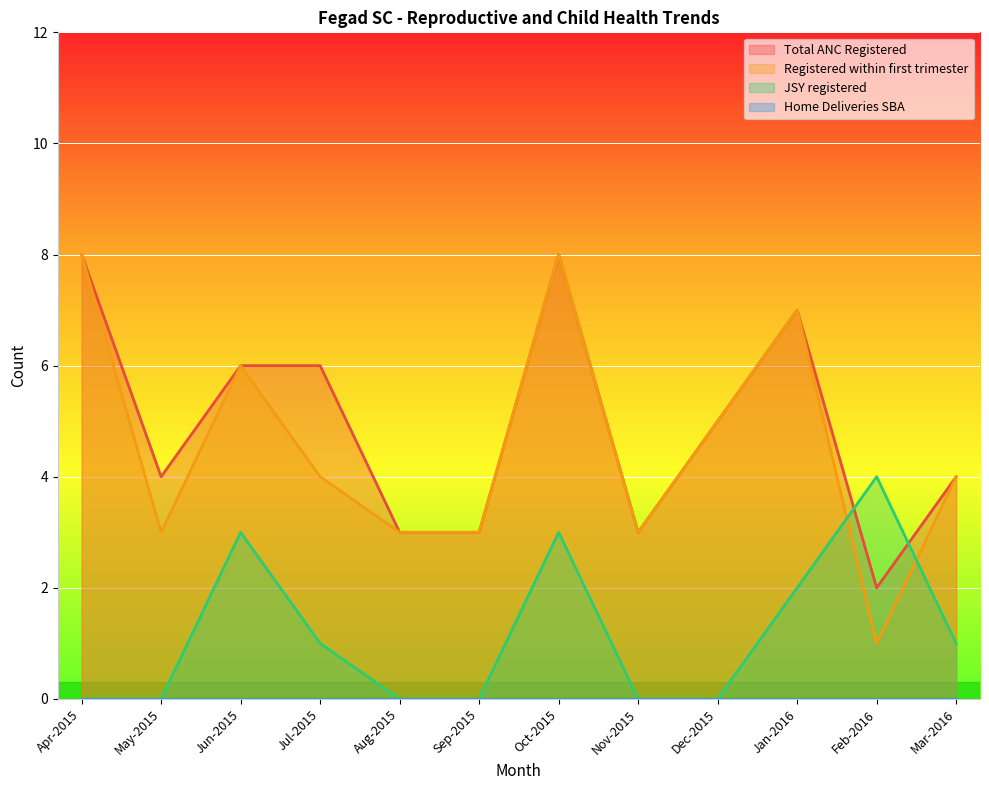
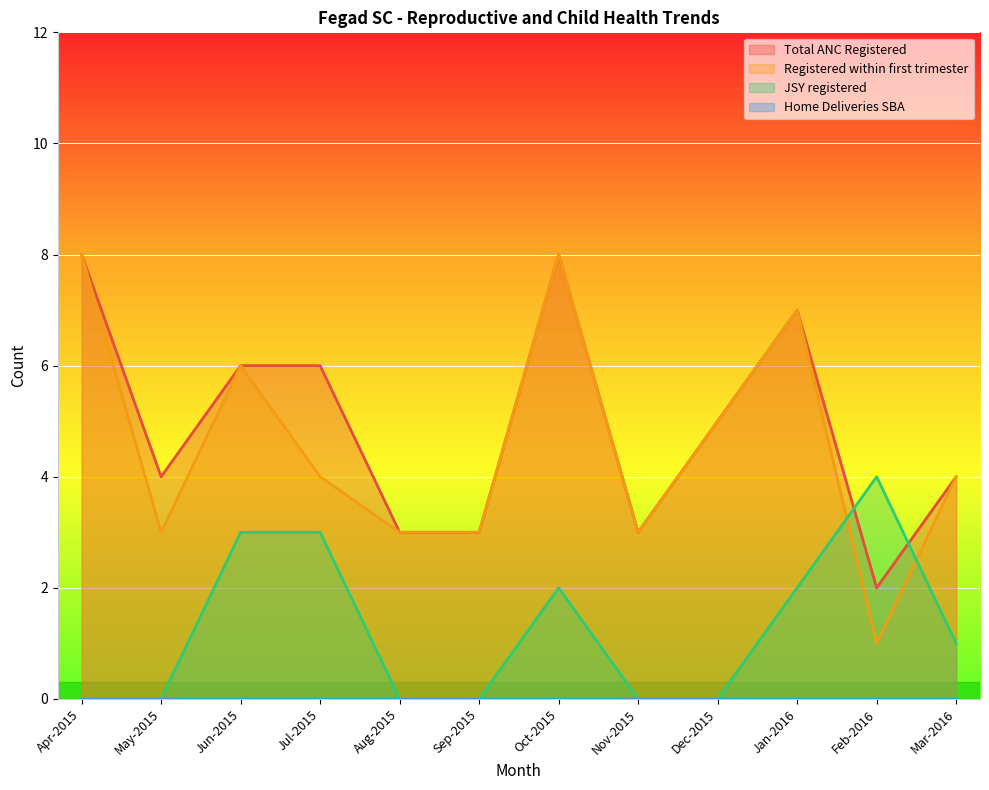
  {
    "JSY registered": {
      "Jun-2015": 3,
-     "Jul-2015": 1,
-     "Oct-2015": 3,
+     "Jul-2015": 3,
+     "Oct-2015": 2,
      "Jan-2016": 2,
      "Feb-2016": 4,
      "Mar-2016": 1
    }
  }
